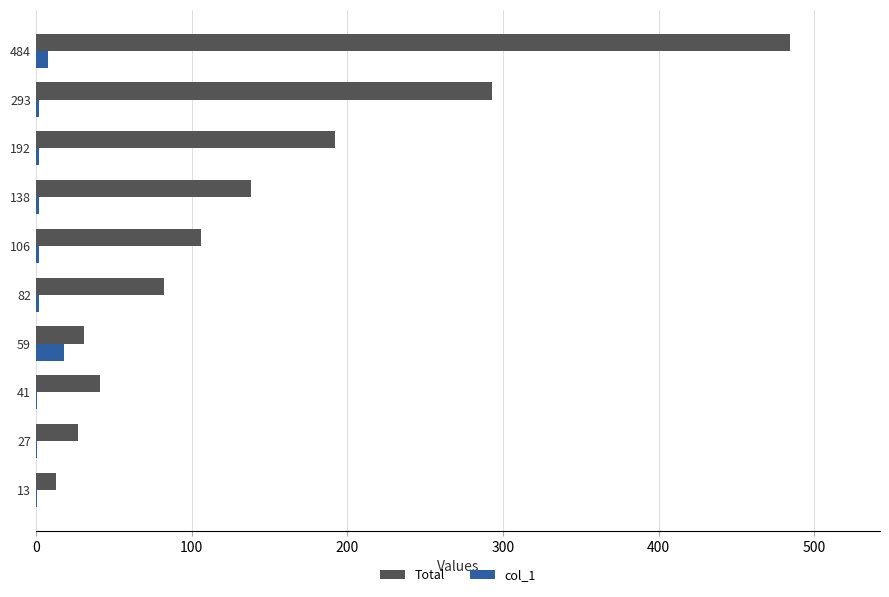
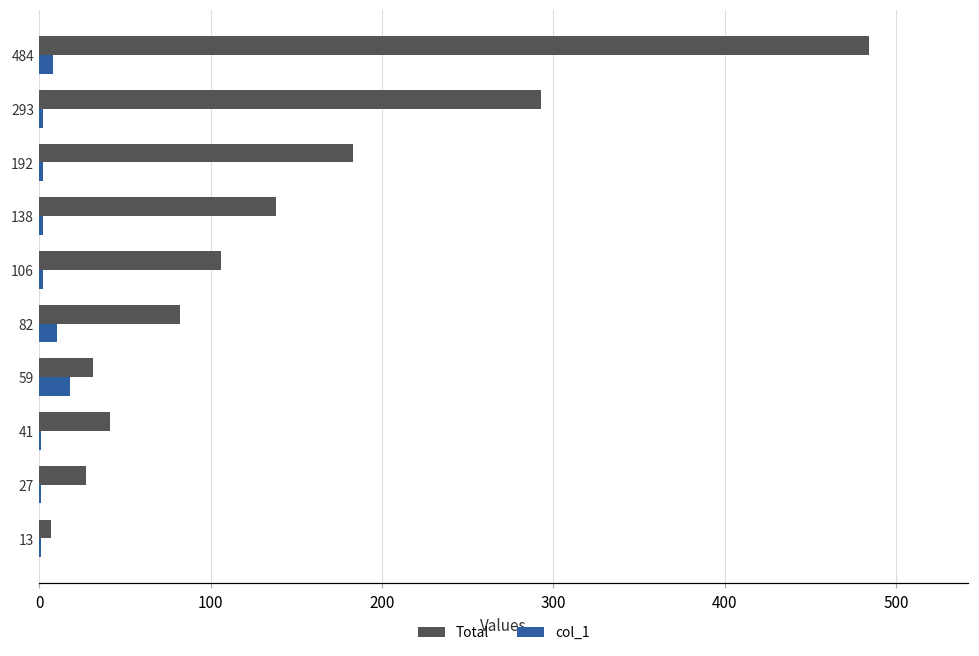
  {
    "Total": {
      "484": 484,
      "293": 293,
-     "192": 192,
+     "192": 183,
      "138": 138,
      "106": 106,
      "82": 82,
      "59": 31,
      "41": 41,
      "27": 27,
-     "13": 13
+     "13": 7
    },
    "col_1": {
      "484": 8,
      "293": 2,
      "192": 2,
      "138": 2,
      "106": 2,
-     "82": 2,
+     "82": 10,
      "59": 18
    }
  }
